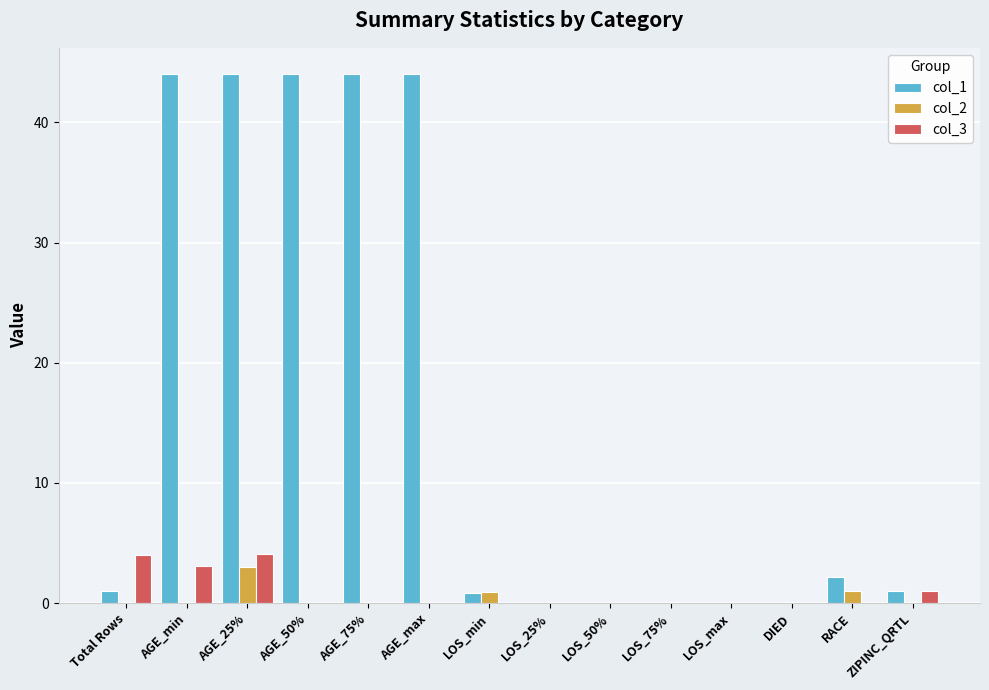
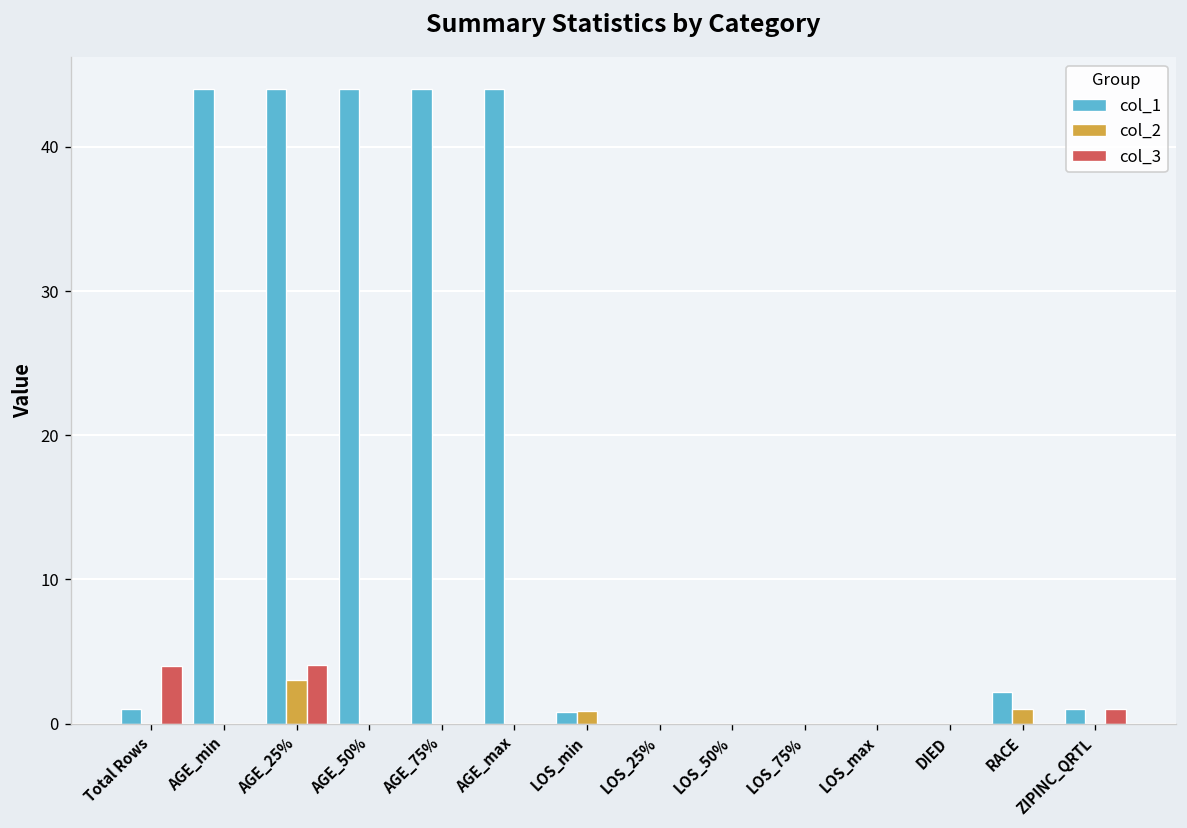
  {
    "col_1": {
      "Total Rows": 1.0,
      "AGE_min": 44.0,
      "AGE_25%": 44.0,
      "AGE_50%": 44.0,
      "AGE_75%": 44.0,
      "AGE_max": 44.0,
      "LOS_min": 0.8,
      "LOS_25%": 0.0,
      "LOS_50%": 0.0,
      "LOS_75%": 0.0,
      "LOS_max": 0.0,
      "DIED": 0.0,
      "RACE": 2.2,
      "ZIPINC_QRTL": 1.0
    },
    "col_2": {
      "Total Rows": 0.0,
      "AGE_min": 0.0,
      "AGE_25%": 3.0,
      "AGE_50%": 0.0,
      "AGE_75%": 0.0,
      "AGE_max": 0.0,
      "LOS_min": 0.9,
      "LOS_25%": 0.0,
      "LOS_50%": 0.0,
      "LOS_75%": 0.0,
      "LOS_max": 0.0,
      "DIED": 0.0,
      "RACE": 1.0,
      "ZIPINC_QRTL": 0.0
    },
    "col_3": {
      "Total Rows": 4.0,
-     "AGE_min": 3.1,
+     "AGE_min": 0.0,
      "AGE_25%": 4.1,
      "AGE_50%": 0.0,
      "AGE_75%": 0.0,
      "AGE_max": 0.0,
      "LOS_min": 0.0,
      "LOS_25%": 0.0,
      "LOS_50%": 0.0,
      "LOS_75%": 0.0,
      "LOS_max": 0.0,
      "DIED": 0.0,
      "RACE": 0.0,
      "ZIPINC_QRTL": 1.0
    }
  }
